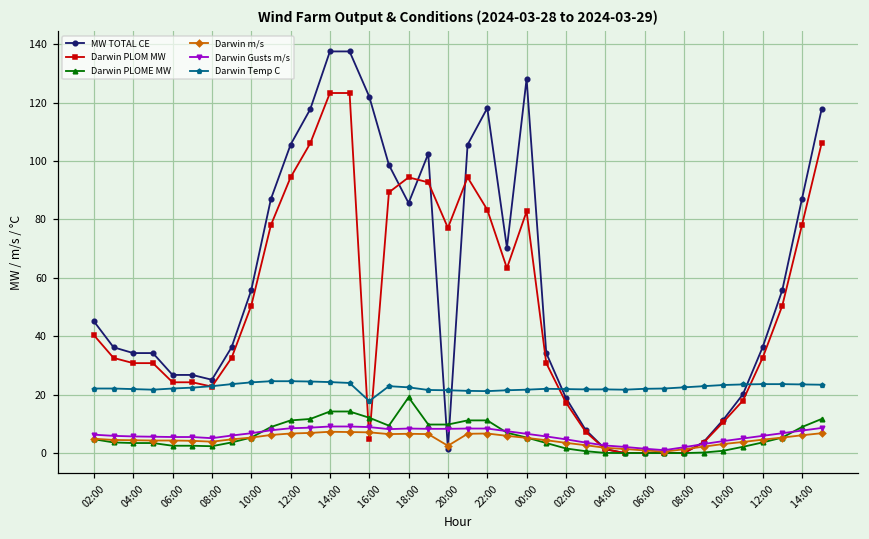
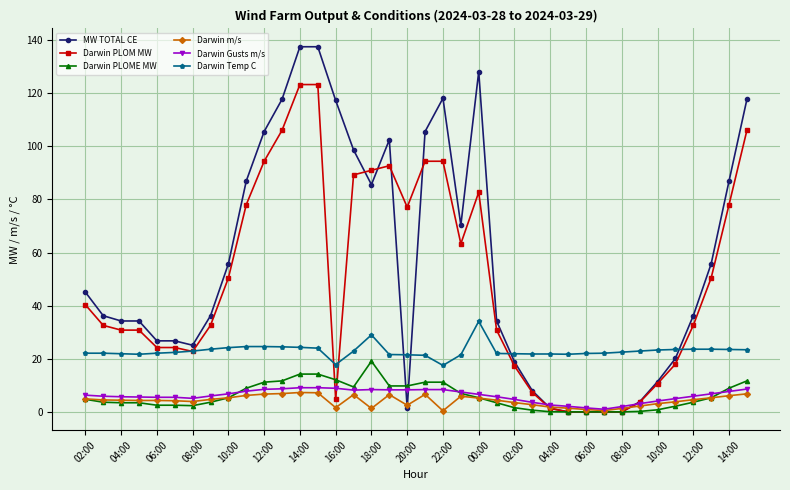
  {
    "MW TOTAL CE": {
-     "16:00": 122,
+     "16:00": 117,
      "18:00": 86,
      "20:00": 1,
      "22:00": 118,
      "00:00": 128
    },
    "Darwin PLOM MW": {
      "16:00": 5,
-     "18:00": 94,
+     "18:00": 91,
      "20:00": 77,
-     "22:00": 83,
+     "22:00": 94,
      "00:00": 83
    },
    "Darwin PLOME MW": {
      "16:00": 12,
      "18:00": 19,
      "20:00": 10,
      "22:00": 11
    },
    "Darwin m/s": {
-     "16:00": 7,
-     "18:00": 7,
+     "16:00": 2,
+     "18:00": 1,
      "20:00": 3,
-     "22:00": 7
+     "22:00": 0
    },
    "Darwin Gusts m/s": {
      "16:00": 9,
      "18:00": 8,
      "20:00": 8,
      "22:00": 8,
      "00:00": 7
    },
    "Darwin Temp C": {
      "16:00": 18,
-     "18:00": 23,
+     "18:00": 29,
      "20:00": 22,
-     "22:00": 21,
-     "00:00": 22
+     "22:00": 18,
+     "00:00": 34
    }
  }
